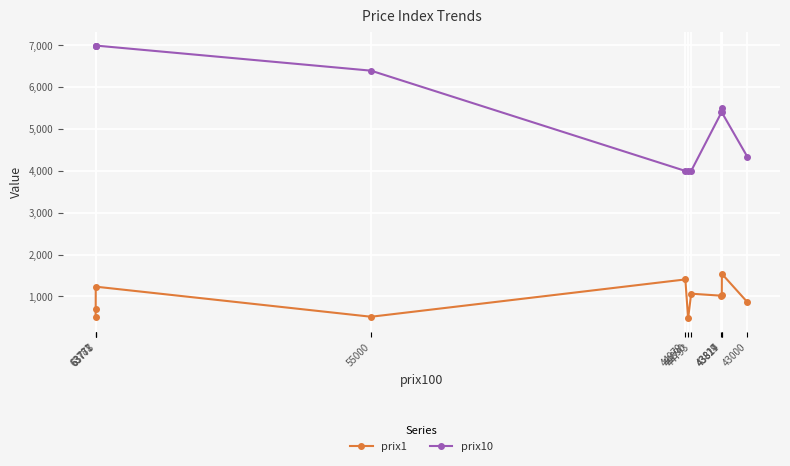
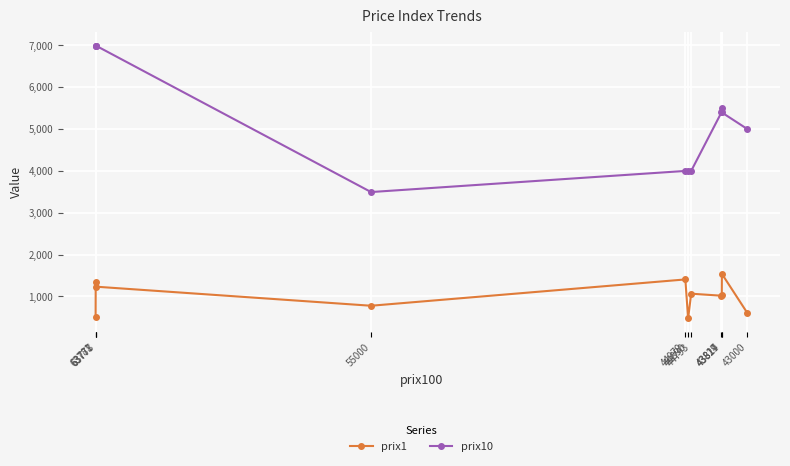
  {
    "prix1": {
      "63781": "500",
-     "63778": "700",
+     "63778": "1,400",
      "63777": "1,200",
-     "55000": "500",
+     "55000": "800",
      "44979": "1,400",
      "44890": "500",
      "44793": "1,100",
      "43829": "1,000",
      "43817": "1,000",
      "43814": "1,500",
-     "43000": "900"
+     "43000": "600"
    },
    "prix10": {
      "63781": "7,000",
      "63778": "7,000",
      "63777": "7,000",
-     "55000": "6,400",
+     "55000": "3,500",
      "44979": "4,000",
      "44890": "4,000",
      "44793": "4,000",
      "43829": "5,400",
      "43817": "5,500",
      "43814": "5,400",
-     "43000": "4,300"
+     "43000": "5,000"
    }
  }
